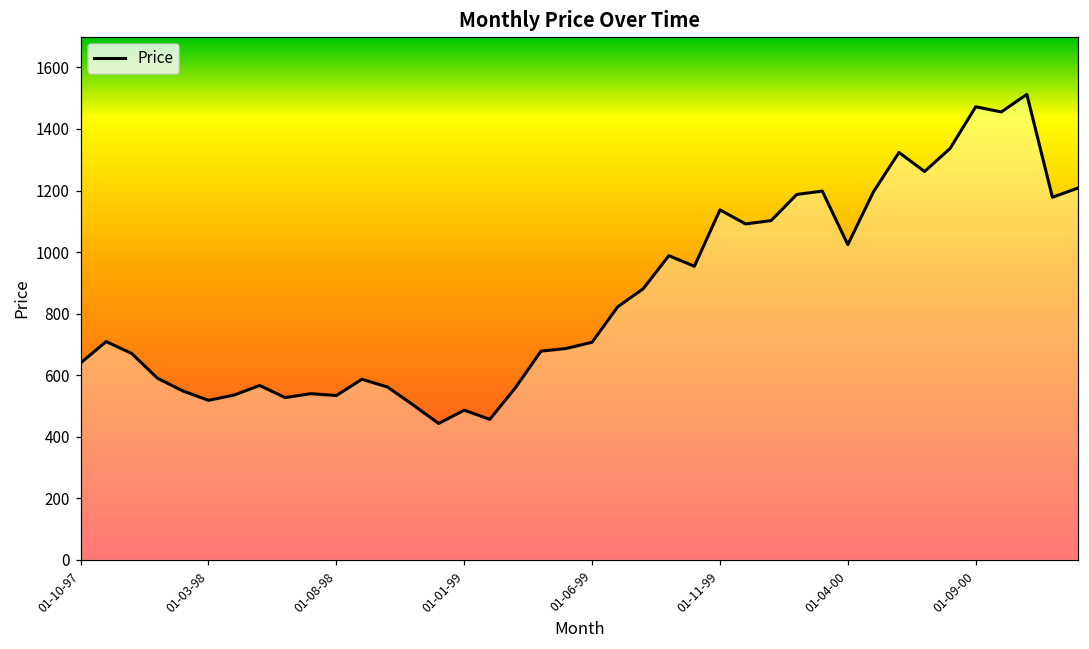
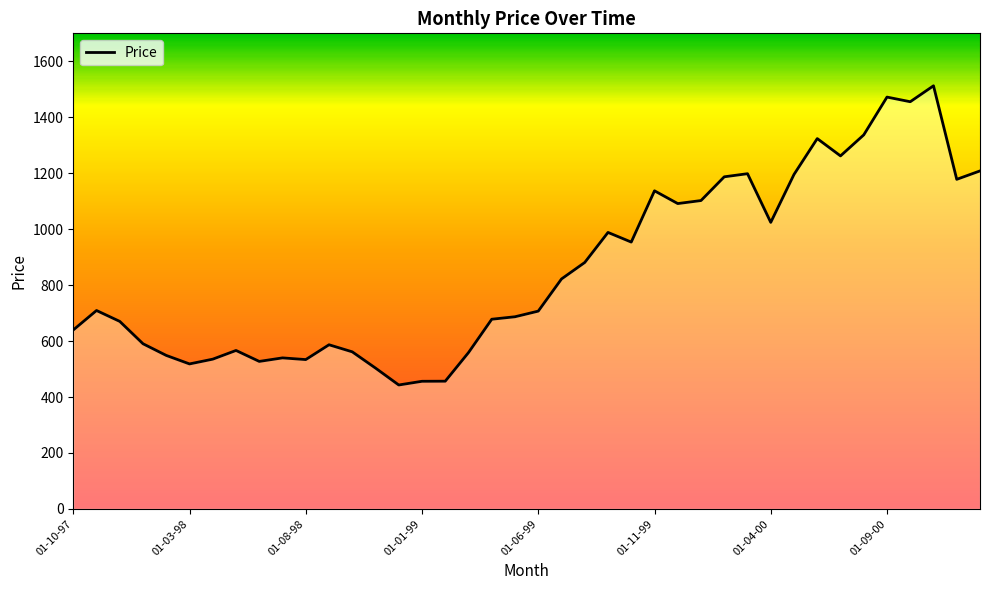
  {
    "01-10-97": 640,
    "01-03-98": 520,
    "01-08-98": 530,
-   "01-01-99": 490,
+   "01-01-99": 460,
    "01-06-99": 710,
    "01-11-99": 1140,
    "01-04-00": 1020,
    "01-09-00": 1470
  }
